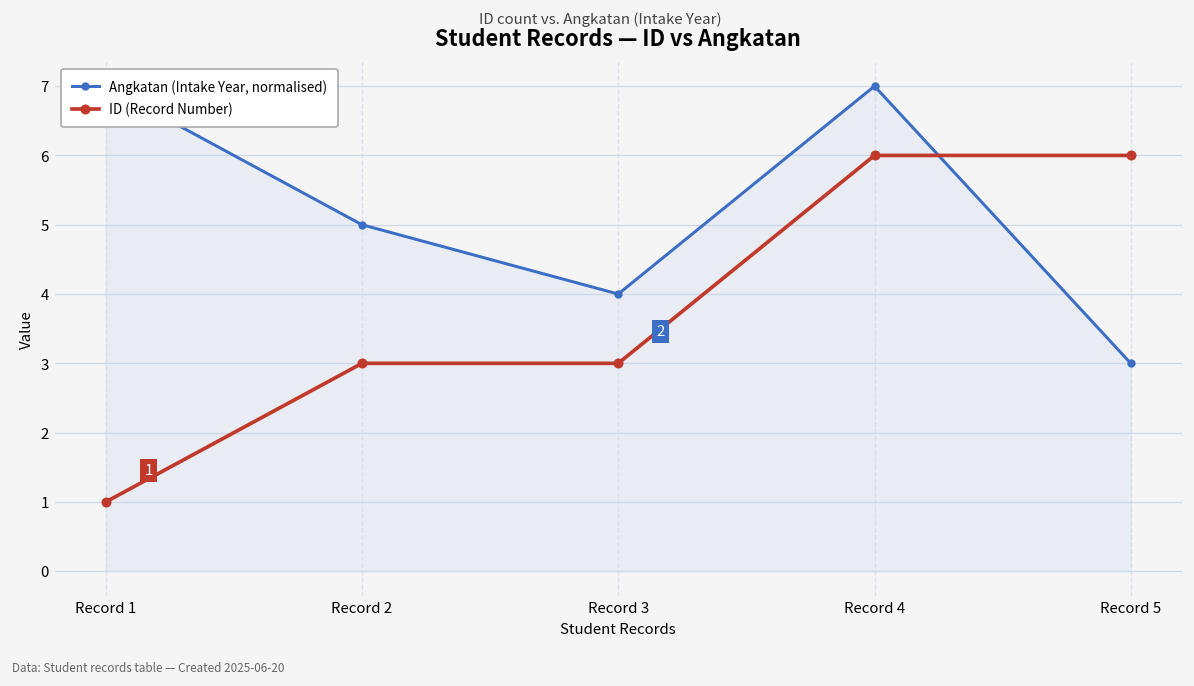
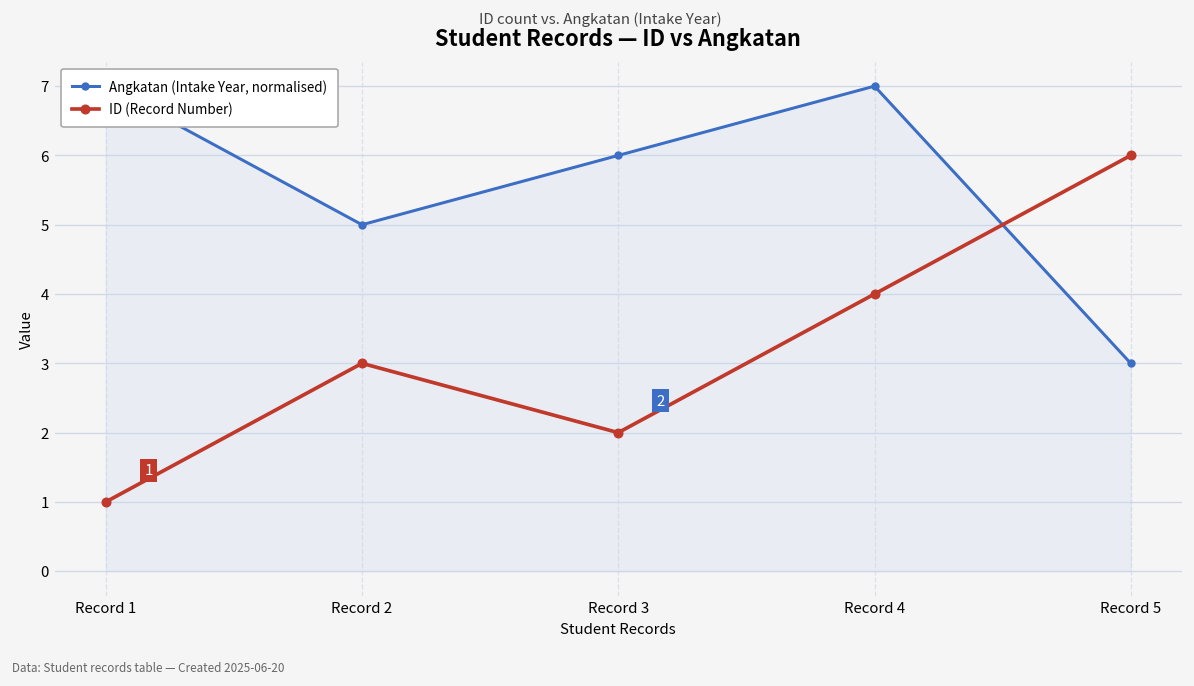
  {
    "Angkatan (Intake Year, normalised)": {
      "Record 2": 5.0,
-     "Record 3": 4.0,
+     "Record 3": 6.0,
      "Record 4": 7.0,
      "Record 5": 3.0
    },
    "ID (Record Number)": {
      "Record 1": 1,
      "Record 2": 3,
-     "Record 3": 3,
-     "Record 4": 6,
+     "Record 3": 2,
+     "Record 4": 4,
      "Record 5": 6
    }
  }
